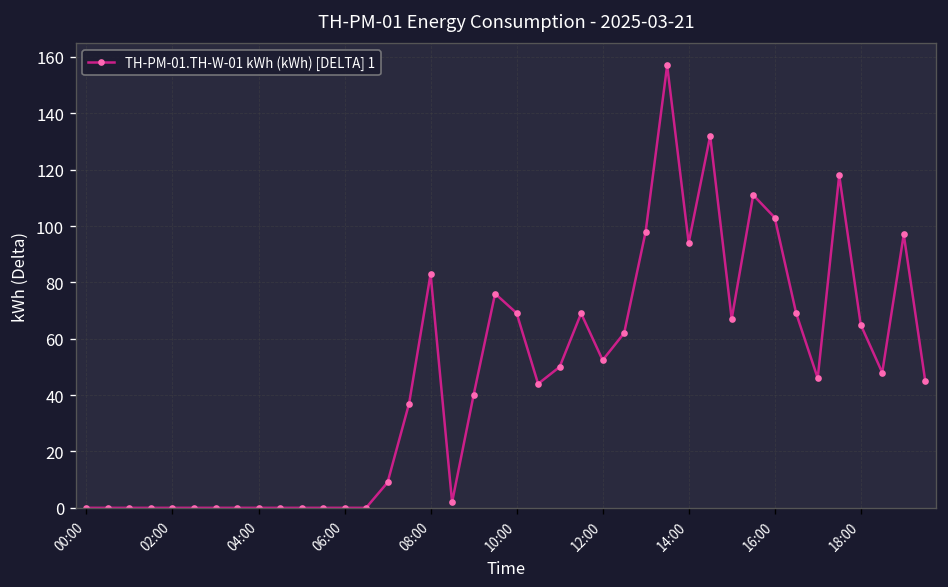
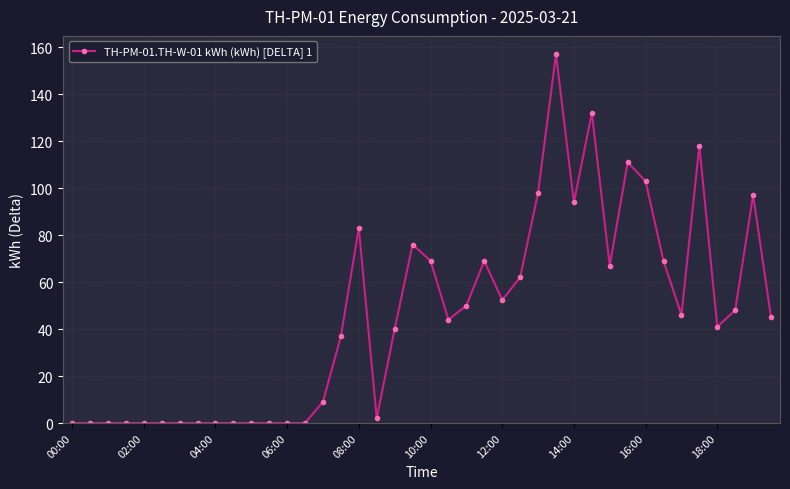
  {
    "00:00": 0,
    "02:00": 0,
    "04:00": 0,
    "06:00": 0,
    "08:00": 83,
    "10:00": 69,
    "12:00": 52,
    "14:00": 94,
    "16:00": 103,
-   "18:00": 65
+   "18:00": 41
  }
